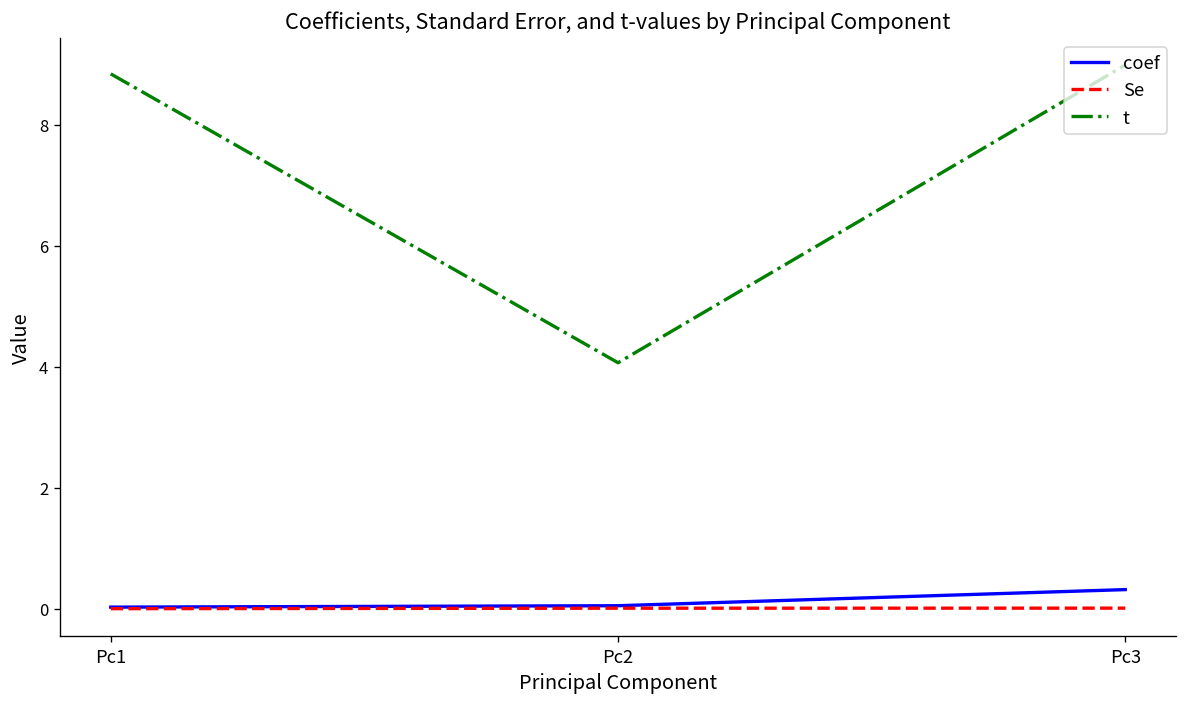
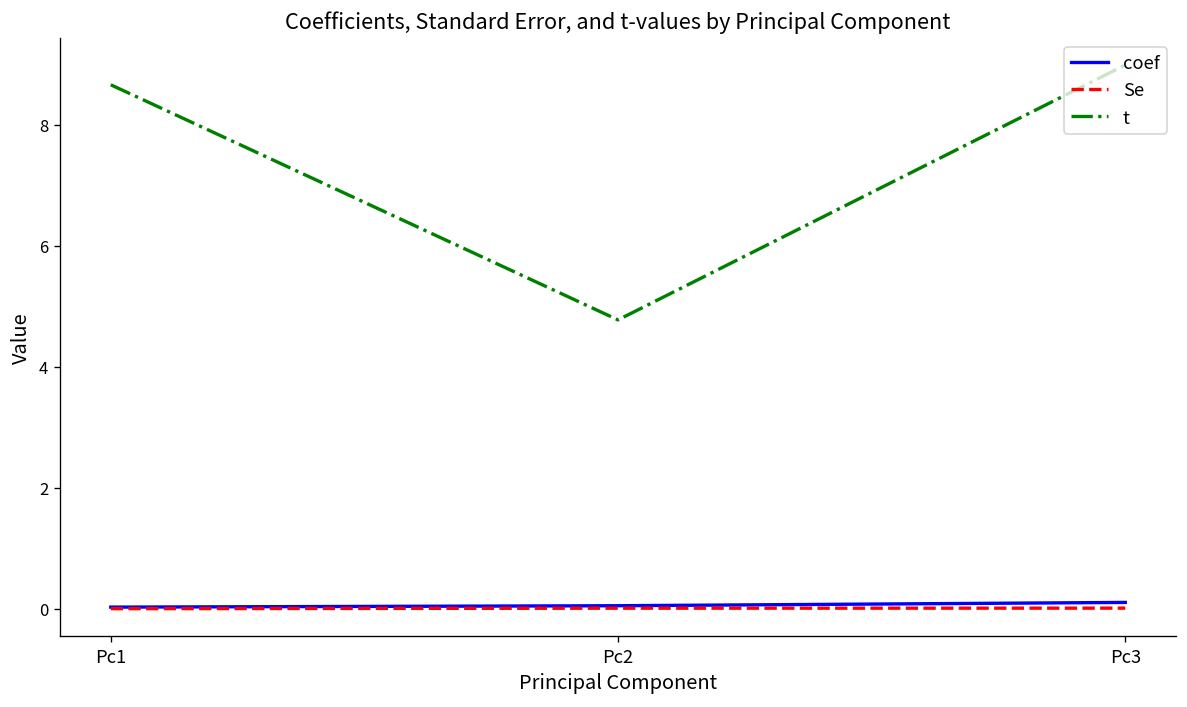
  {
    "coef": {
-     "Pc3": 0.3
+     "Pc3": 0.1
    },
    "Se": {
      "Pc3": 0.0
    },
    "t": {
-     "Pc1": 8.8,
-     "Pc2": 4.1
+     "Pc1": 8.7,
+     "Pc2": 4.8
    }
  }
